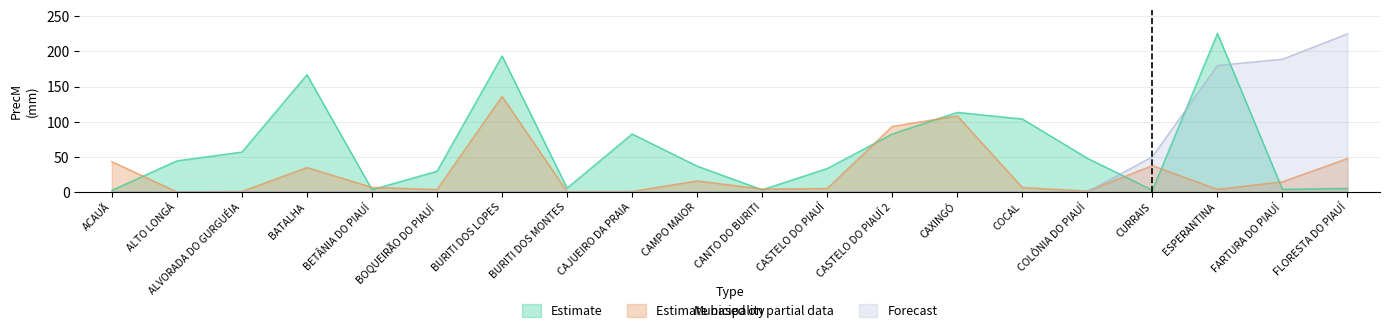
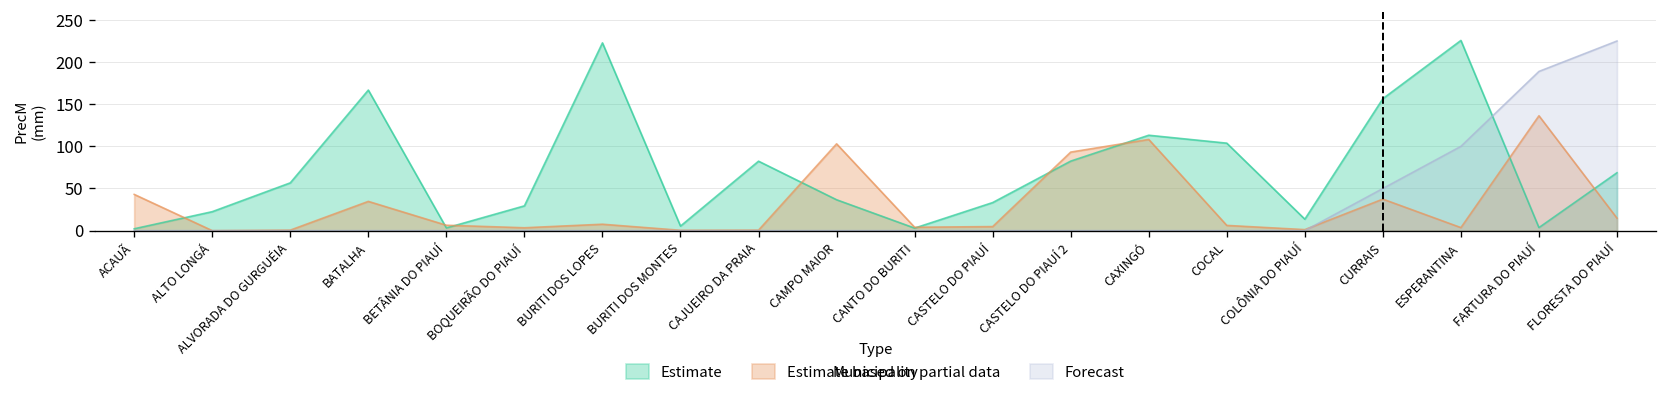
  {
    "Estimate": {
-     "ALTO LONGÁ": 40,
+     "ALTO LONGÁ": 20,
      "ALVORADA DO GURGUÉIA": 60,
      "BATALHA": 170,
      "BOQUEIRÃO DO PIAUÍ": 30,
-     "BURITI DOS LOPES": 190,
+     "BURITI DOS LOPES": 220,
      "BURITI DOS MONTES": 10,
      "CAJUEIRO DA PRAIA": 80,
      "CAMPO MAIOR": 40,
      "CASTELO DO PIAUÍ": 30,
      "CASTELO DO PIAUÍ 2": 80,
      "CAXINGÓ": 110,
      "COCAL": 100,
-     "COLÔNIA DO PIAUÍ": 50,
-     "CURRAIS": 0,
+     "COLÔNIA DO PIAUÍ": 10,
+     "CURRAIS": 160,
      "ESPERANTINA": 230,
      "FARTURA DO PIAUÍ": 0,
-     "FLORESTA DO PIAUÍ": 10
+     "FLORESTA DO PIAUÍ": 70
    },
    "Estimate based on partial data": {
      "ACAUÃ": 40,
      "BATALHA": 30,
-     "BURITI DOS LOPES": 140,
-     "CAMPO MAIOR": 20,
+     "BURITI DOS LOPES": 10,
+     "CAMPO MAIOR": 100,
      "CASTELO DO PIAUÍ": 0,
      "CASTELO DO PIAUÍ 2": 90,
      "CAXINGÓ": 110,
      "COCAL": 10,
      "CURRAIS": 40,
      "ESPERANTINA": 0,
-     "FARTURA DO PIAUÍ": 10,
-     "FLORESTA DO PIAUÍ": 50
+     "FARTURA DO PIAUÍ": 140,
+     "FLORESTA DO PIAUÍ": 10
    },
    "Forecast": {
      "BATALHA": 0,
      "BURITI DOS LOPES": 0,
      "CAMPO MAIOR": 0,
      "CASTELO DO PIAUÍ": 0,
      "CASTELO DO PIAUÍ 2": 0,
      "CAXINGÓ": 0,
      "COCAL": 0,
      "CURRAIS": 50,
-     "ESPERANTINA": 180,
+     "ESPERANTINA": 100,
      "FARTURA DO PIAUÍ": 190,
      "FLORESTA DO PIAUÍ": 230
    }
  }
